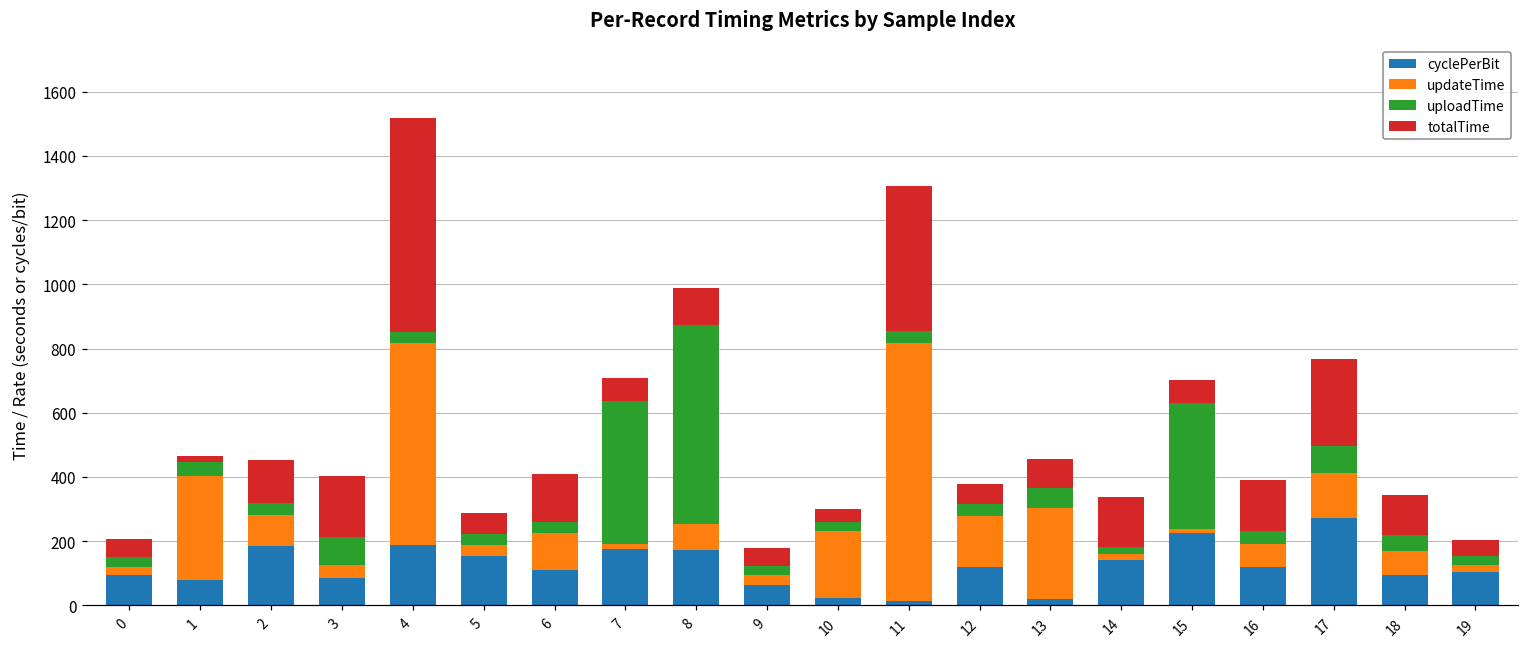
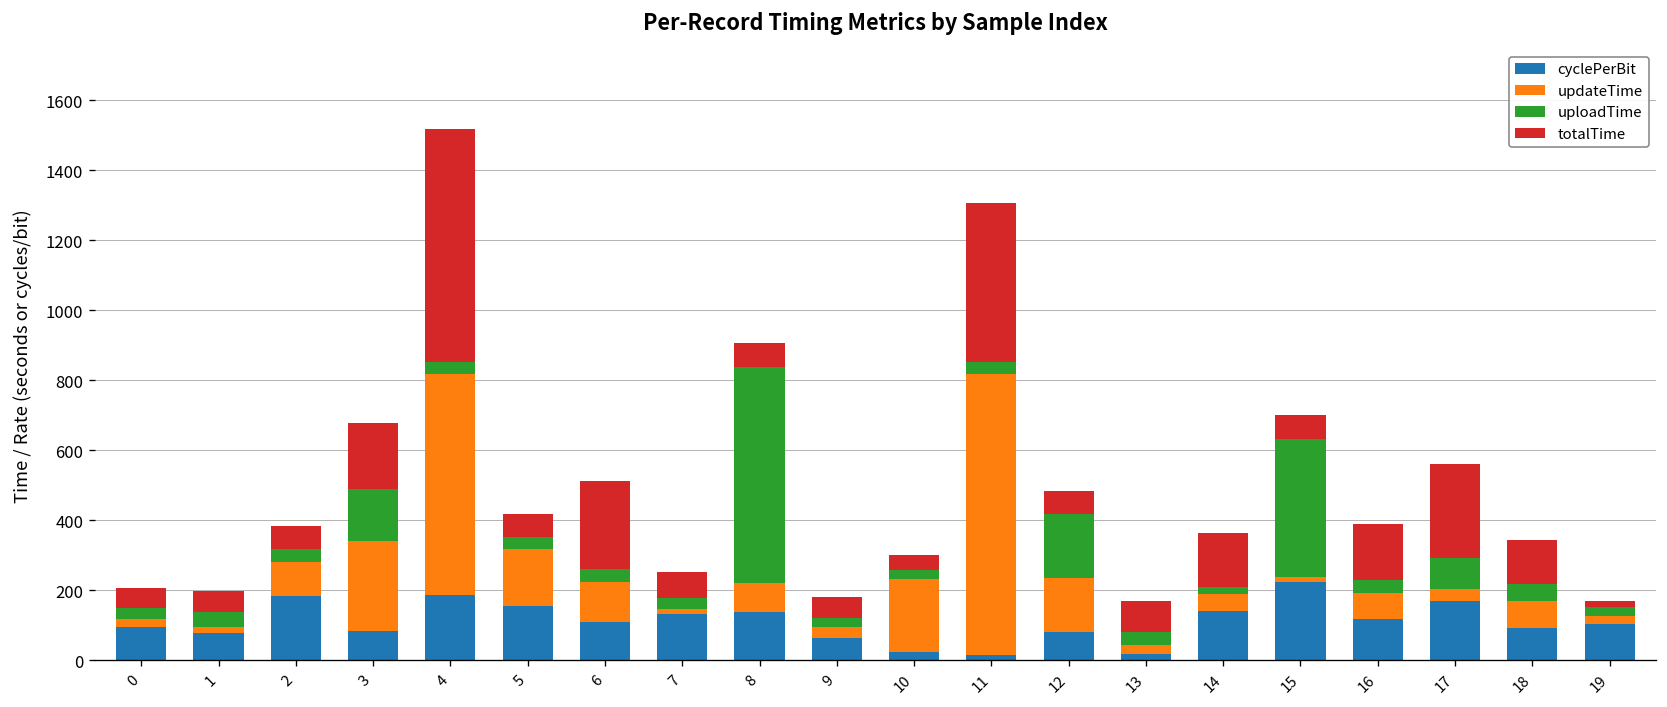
  {
    "cyclePerBit": {
      "0": 90,
      "1": 80,
      "2": 190,
      "3": 80,
      "4": 190,
      "5": 150,
      "6": 110,
-     "7": 180,
-     "8": 170,
+     "7": 130,
+     "8": 140,
      "9": 60,
      "10": 20,
      "11": 10,
-     "12": 120,
+     "12": 80,
      "13": 20,
      "14": 140,
      "15": 220,
      "16": 120,
-     "17": 270,
+     "17": 170,
      "18": 90,
      "19": 100
    },
    "updateTime": {
      "0": 20,
-     "1": 320,
+     "1": 20,
      "2": 100,
-     "3": 40,
+     "3": 260,
      "4": 630,
-     "5": 30,
+     "5": 160,
      "6": 110,
      "7": 20,
      "8": 80,
      "9": 30,
      "10": 210,
      "11": 800,
      "12": 160,
-     "13": 280,
-     "14": 20,
+     "13": 30,
+     "14": 50,
      "15": 10,
      "16": 70,
-     "17": 140,
+     "17": 40,
      "18": 80,
      "19": 20
    },
    "uploadTime": {
      "0": 30,
      "1": 40,
      "2": 40,
-     "3": 90,
+     "3": 150,
      "4": 40,
      "5": 30,
      "6": 40,
-     "7": 450,
+     "7": 30,
      "8": 620,
      "9": 30,
      "10": 30,
      "11": 40,
-     "12": 40,
-     "13": 60,
+     "12": 180,
+     "13": 40,
      "14": 20,
      "15": 390,
      "16": 40,
      "17": 90,
      "18": 50,
      "19": 30
    },
    "totalTime": {
      "0": 60,
-     "1": 20,
-     "2": 130,
+     "1": 60,
+     "2": 60,
      "3": 190,
      "4": 670,
      "5": 70,
-     "6": 150,
+     "6": 250,
      "7": 70,
-     "8": 120,
+     "8": 70,
      "9": 60,
      "10": 40,
      "11": 450,
      "12": 70,
      "13": 90,
      "14": 150,
      "15": 70,
      "16": 160,
      "17": 270,
      "18": 130,
-     "19": 50
+     "19": 20
    }
  }
